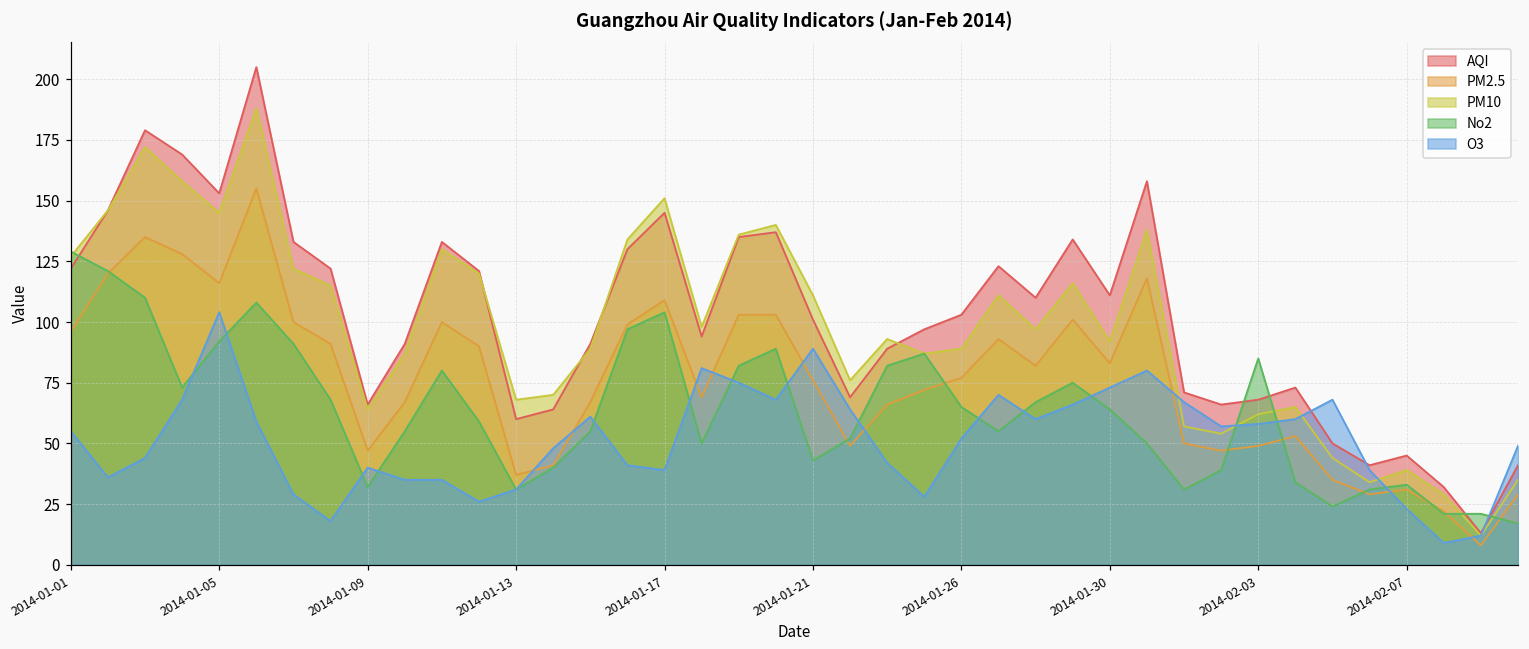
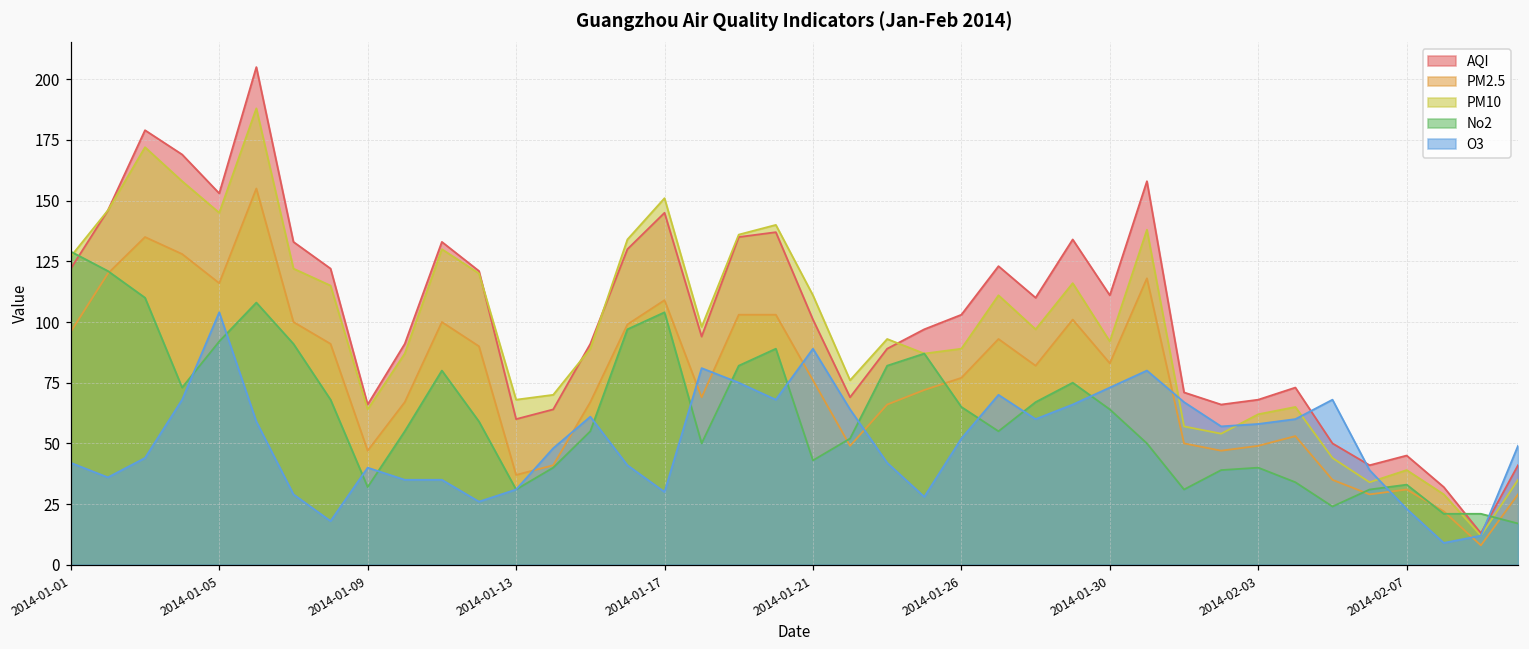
  {
    "No2": {
      "2014-01-01": 129,
      "2014-01-05": 92,
      "2014-01-09": 32,
      "2014-01-17": 104,
      "2014-01-21": 43,
      "2014-01-26": 65,
      "2014-01-30": 64,
-     "2014-02-03": 85,
+     "2014-02-03": 40,
      "2014-02-07": 33
    },
    "O3": {
-     "2014-01-01": 55,
+     "2014-01-01": 42,
      "2014-01-05": 104,
      "2014-01-09": 40,
-     "2014-01-17": 39,
+     "2014-01-17": 30,
      "2014-01-21": 89,
      "2014-01-26": 52,
      "2014-01-30": 73,
      "2014-02-03": 58,
      "2014-02-07": 23
    }
  }
